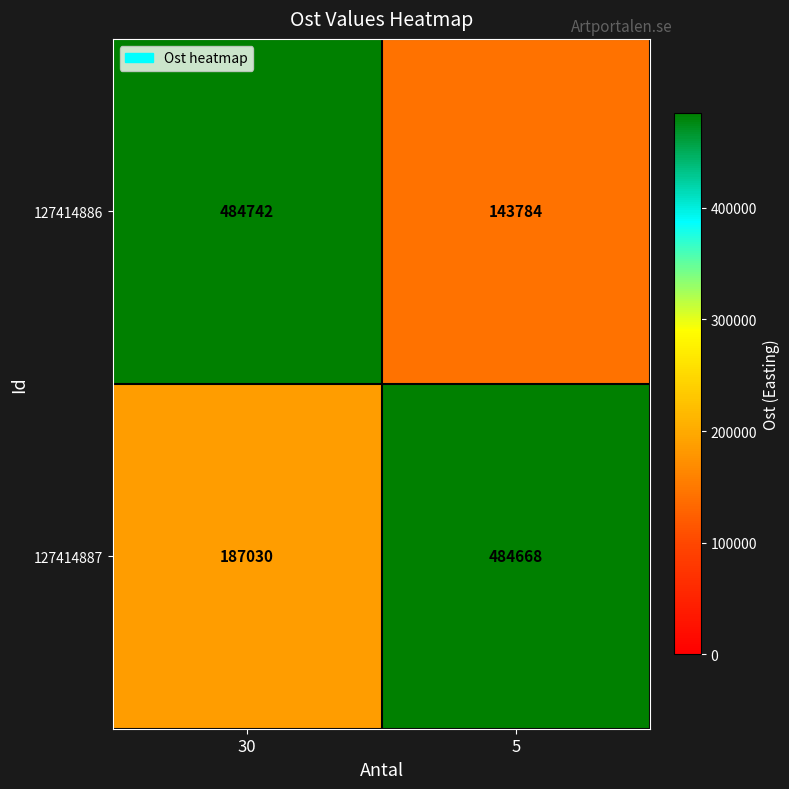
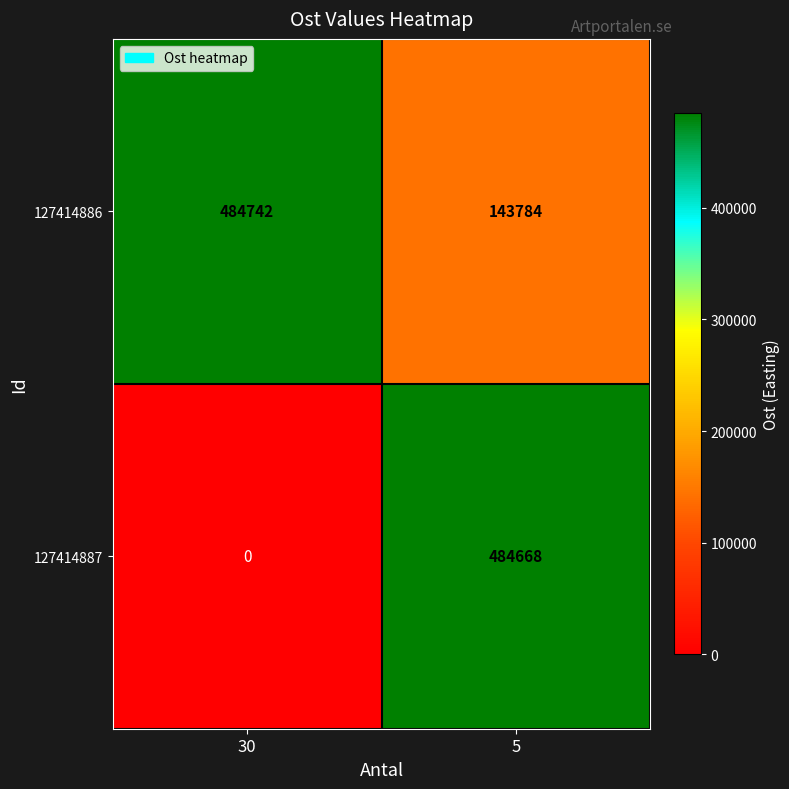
  {
    "127414886": {
      "30": 484742,
      "5": 143784
    },
    "127414887": {
-     "30": 187030,
+     "30": 0,
      "5": 484668
    }
  }
